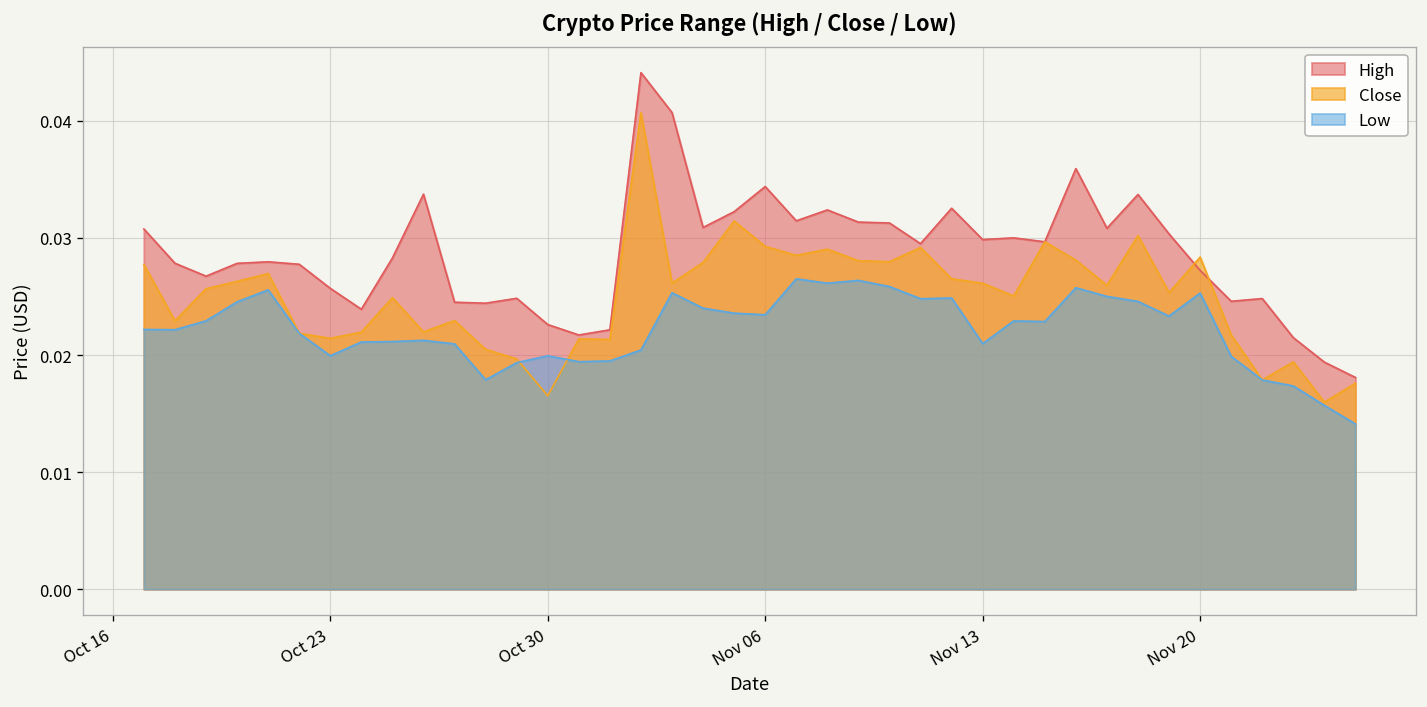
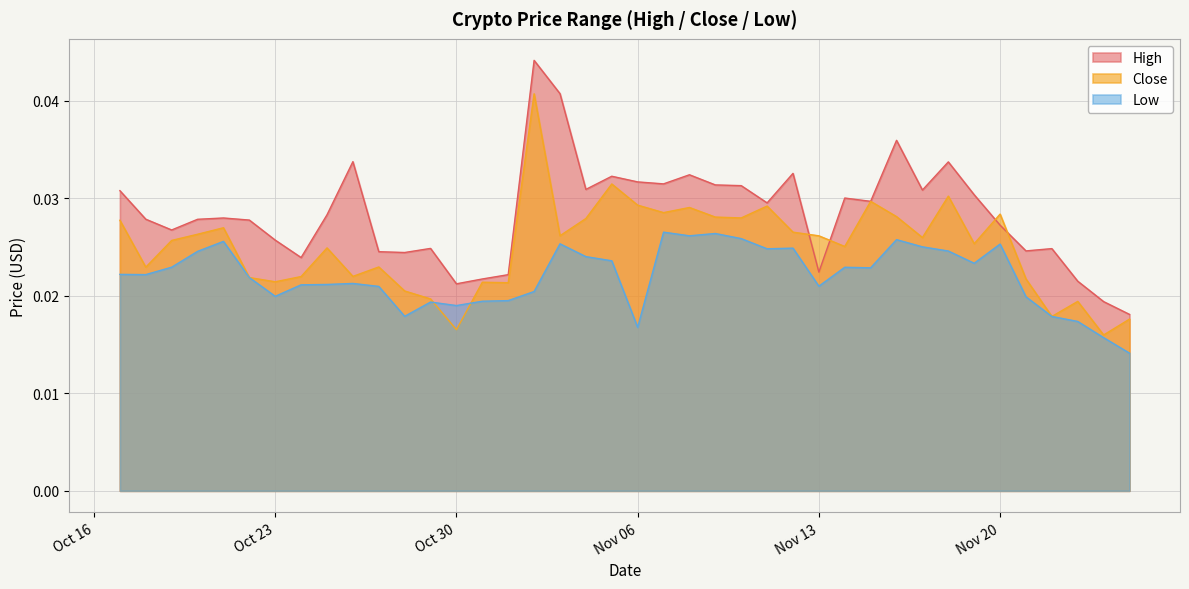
  {
    "High": {
      "Oct 23": 0.026,
-     "Oct 30": 0.023,
-     "Nov 06": 0.034,
-     "Nov 13": 0.030,
+     "Oct 30": 0.021,
+     "Nov 06": 0.032,
+     "Nov 13": 0.022,
      "Nov 20": 0.027
    },
    "Close": {
      "Oct 23": 0.021,
      "Oct 30": 0.017,
      "Nov 06": 0.029,
      "Nov 13": 0.026,
      "Nov 20": 0.028
    },
    "Low": {
      "Oct 23": 0.020,
-     "Oct 30": 0.020,
-     "Nov 06": 0.023,
+     "Oct 30": 0.019,
+     "Nov 06": 0.017,
      "Nov 13": 0.021,
      "Nov 20": 0.025
    }
  }
